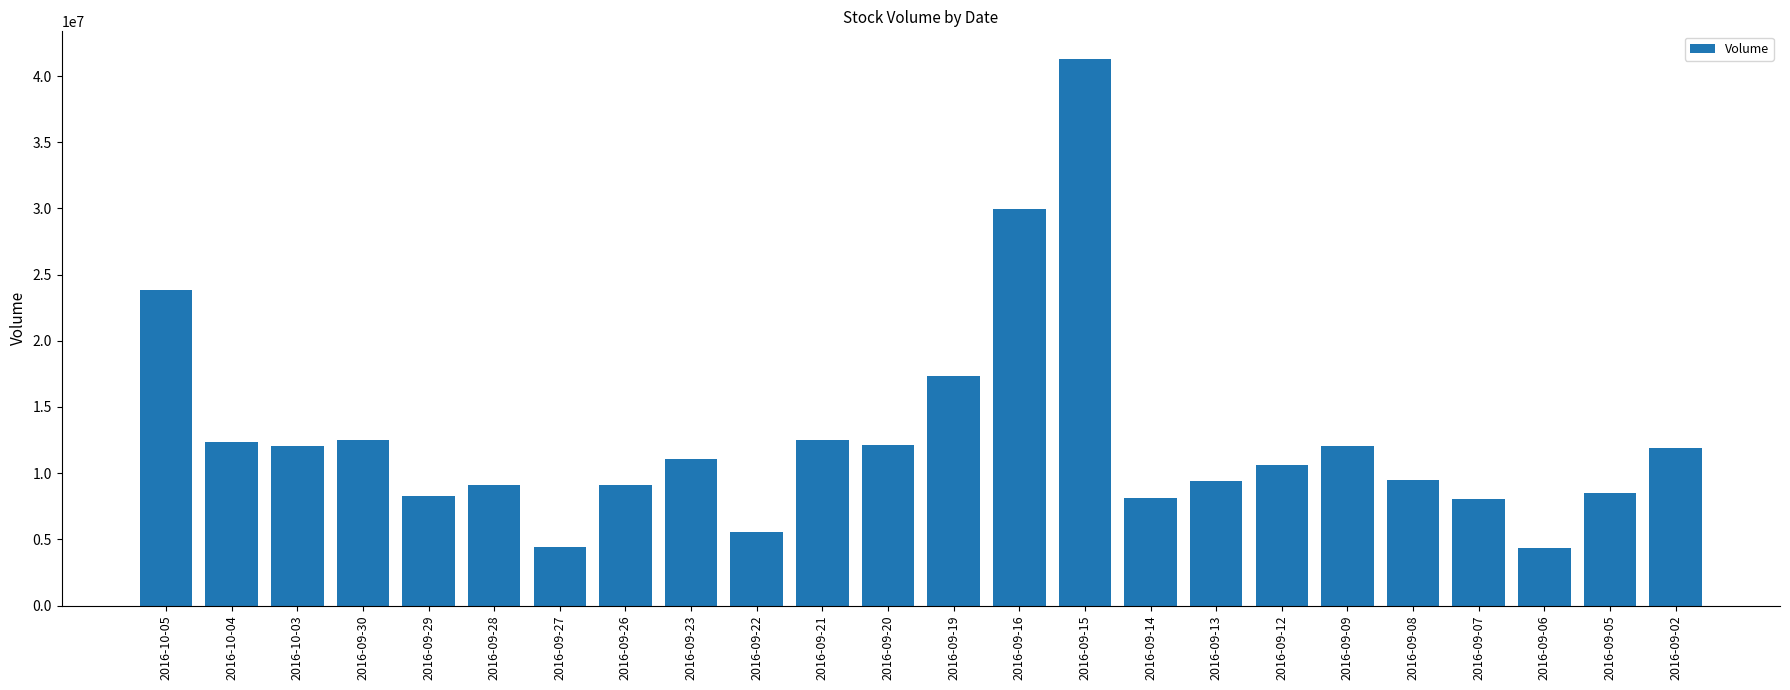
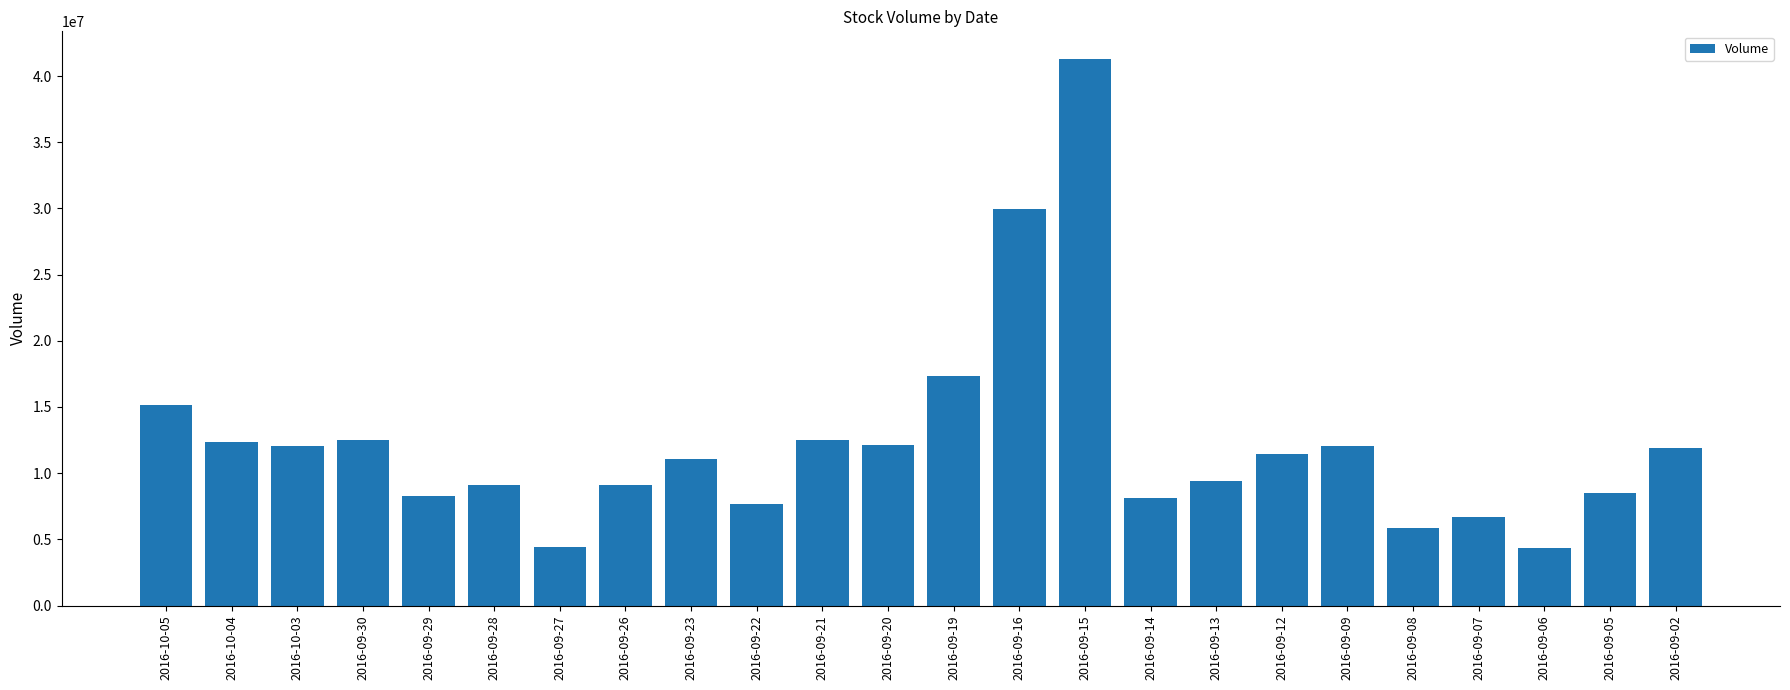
  {
-   "2016-10-05": 23800000,
+   "2016-10-05": 15100000,
    "2016-10-04": 12300000,
    "2016-10-03": 12100000,
    "2016-09-30": 12500000,
    "2016-09-29": 8300000,
    "2016-09-28": 9100000,
    "2016-09-27": 4400000,
    "2016-09-26": 9100000,
    "2016-09-23": 11000000,
-   "2016-09-22": 5600000,
+   "2016-09-22": 7600000,
    "2016-09-21": 12500000,
    "2016-09-20": 12100000,
    "2016-09-19": 17300000,
    "2016-09-16": 30000000,
    "2016-09-15": 41300000,
    "2016-09-14": 8100000,
    "2016-09-13": 9400000,
-   "2016-09-12": 10600000,
+   "2016-09-12": 11500000,
    "2016-09-09": 12100000,
-   "2016-09-08": 9500000,
-   "2016-09-07": 8100000,
+   "2016-09-08": 5900000,
+   "2016-09-07": 6700000,
    "2016-09-06": 4300000,
    "2016-09-05": 8500000,
    "2016-09-02": 11900000
  }
